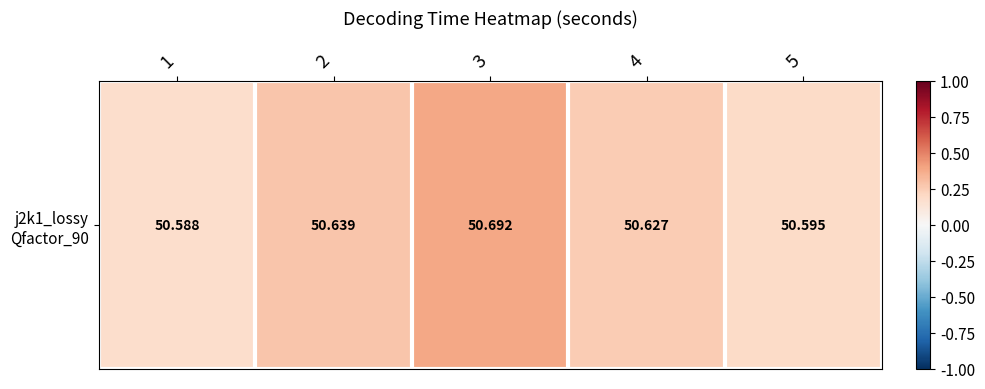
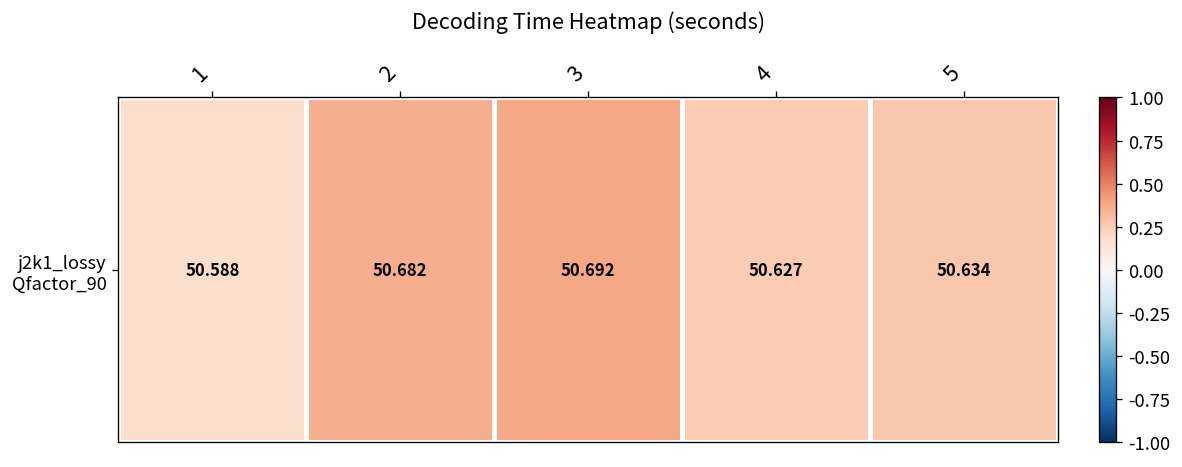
  {
    "j2k1_lossy Qfactor_90": {
      "1": 50.588,
-     "2": 50.639,
+     "2": 50.682,
      "3": 50.692,
      "4": 50.627,
-     "5": 50.595
+     "5": 50.634
    }
  }
